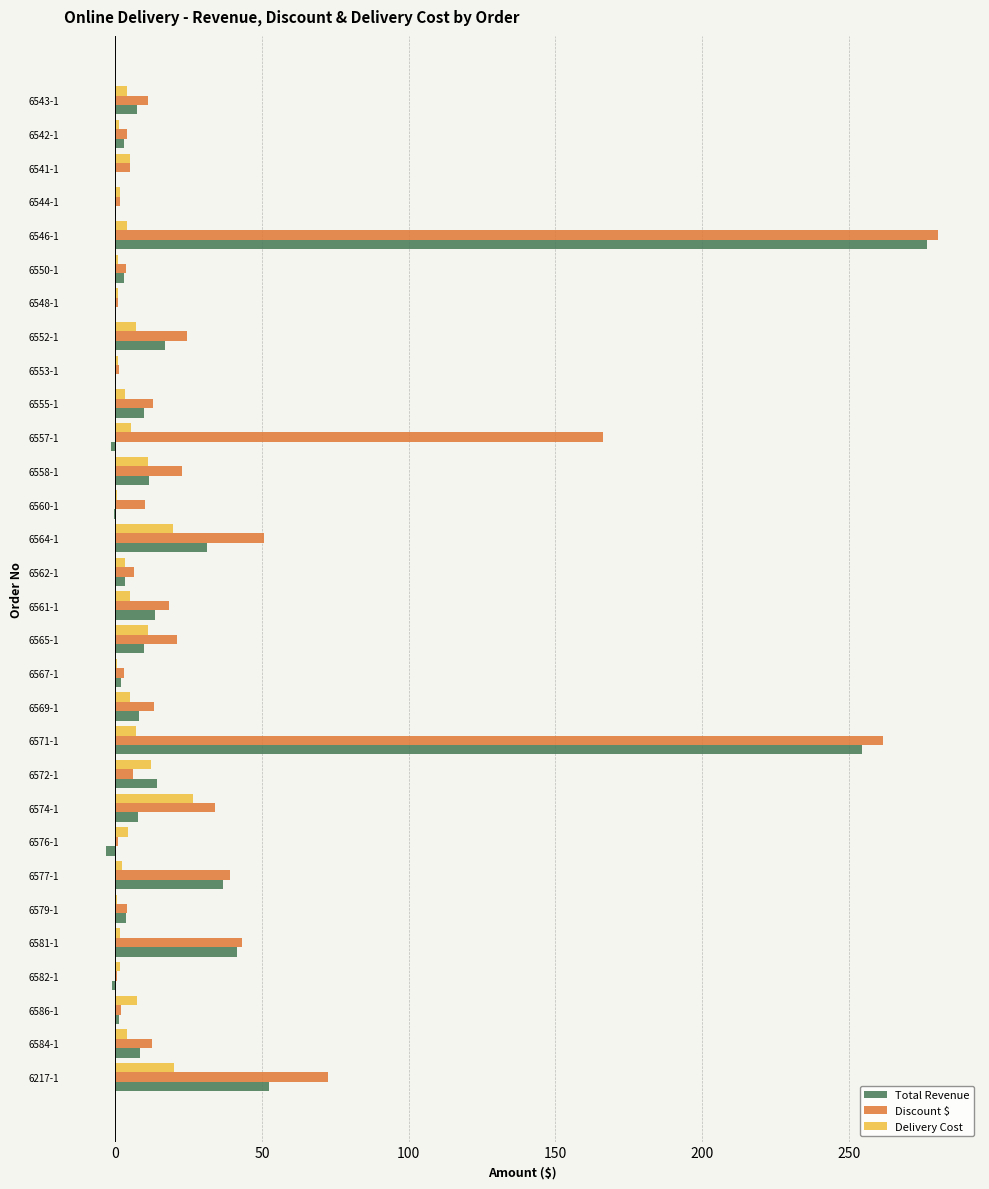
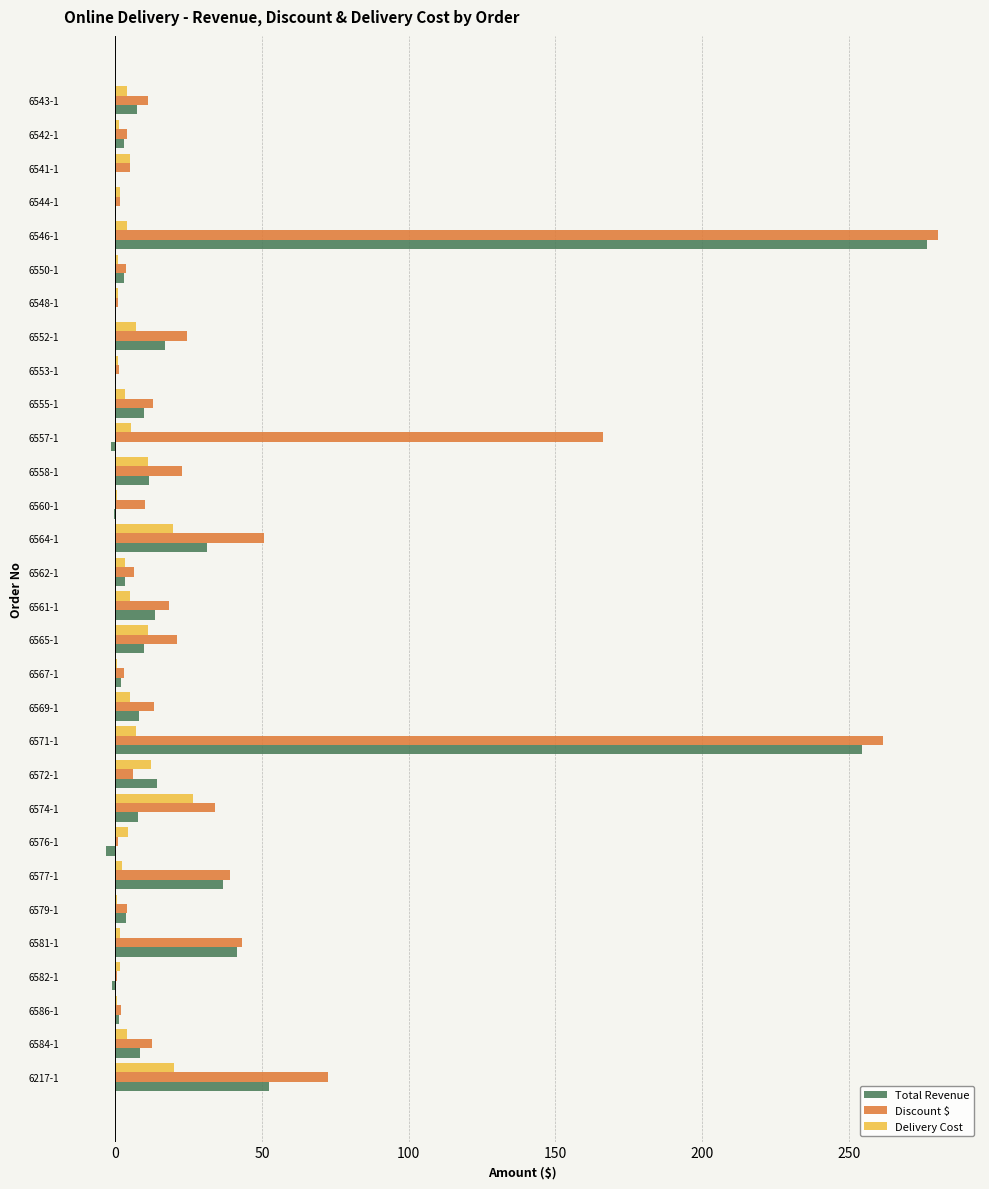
  {
    "Total Revenue": {
      "6543-1": 7,
      "6542-1": 3,
      "6546-1": 277,
      "6550-1": 3,
      "6552-1": 17,
      "6555-1": 10,
      "6557-1": -1,
      "6558-1": 12,
      "6564-1": 31,
      "6562-1": 3,
      "6561-1": 13,
      "6565-1": 10,
      "6567-1": 2,
      "6569-1": 8,
      "6571-1": 255,
      "6572-1": 14,
      "6574-1": 8,
      "6576-1": -3,
      "6577-1": 37,
      "6579-1": 3,
      "6581-1": 42,
      "6582-1": -1,
      "6586-1": 1,
      "6584-1": 8,
      "6217-1": 52
    },
    "Discount $": {
      "6543-1": 11,
      "6542-1": 4,
      "6541-1": 5,
      "6544-1": 2,
      "6546-1": 281,
      "6550-1": 4,
      "6552-1": 24,
      "6553-1": 1,
      "6555-1": 13,
      "6557-1": 166,
      "6558-1": 23,
      "6560-1": 10,
      "6564-1": 51,
      "6562-1": 6,
      "6561-1": 18,
      "6565-1": 21,
      "6567-1": 3,
      "6569-1": 13,
      "6571-1": 262,
      "6572-1": 6,
      "6574-1": 34,
      "6576-1": 1,
      "6577-1": 39,
      "6579-1": 4,
      "6581-1": 43,
      "6586-1": 2,
      "6584-1": 12,
      "6217-1": 72
    },
    "Delivery Cost": {
      "6543-1": 4,
      "6542-1": 1,
      "6541-1": 5,
      "6544-1": 1,
      "6546-1": 4,
      "6548-1": 1,
      "6552-1": 7,
      "6553-1": 1,
      "6555-1": 3,
      "6557-1": 5,
      "6558-1": 11,
      "6564-1": 20,
      "6562-1": 3,
      "6561-1": 5,
      "6565-1": 11,
      "6569-1": 5,
      "6571-1": 7,
      "6572-1": 12,
      "6574-1": 26,
      "6576-1": 4,
      "6577-1": 2,
      "6581-1": 1,
      "6582-1": 1,
-     "6586-1": 7,
+     "6586-1": 1,
      "6584-1": 4,
      "6217-1": 20
    }
  }
